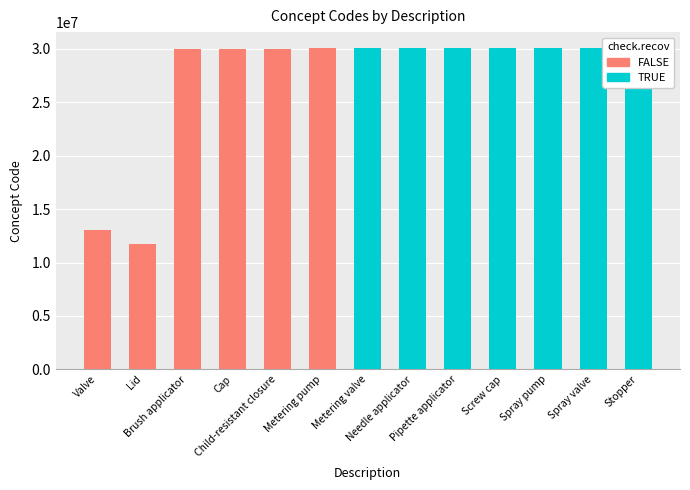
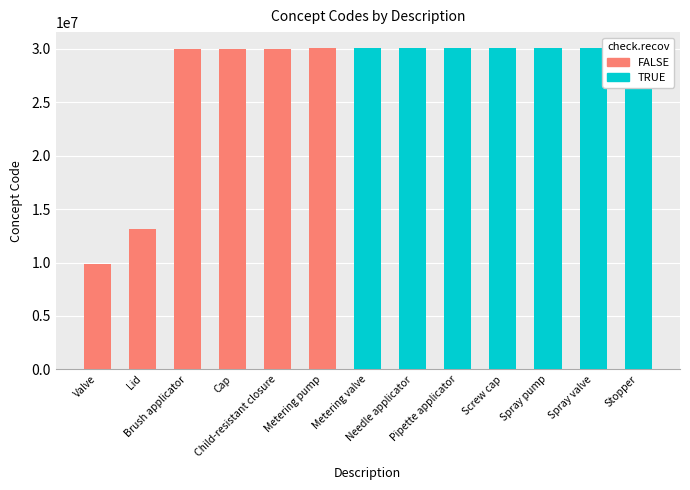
  {
    "FALSE": {
-     "Valve": 13100000,
-     "Lid": 11700000,
+     "Valve": 9900000,
+     "Lid": 13100000,
      "Brush applicator": 30000000,
      "Cap": 30000000,
      "Child-resistant closure": 30000000,
      "Metering pump": 30000000
    },
    "TRUE": {
      "Metering valve": 30000000,
      "Needle applicator": 30000000,
      "Pipette applicator": 30000000,
      "Screw cap": 30100000,
      "Spray pump": 30100000,
      "Spray valve": 30100000
    }
  }
